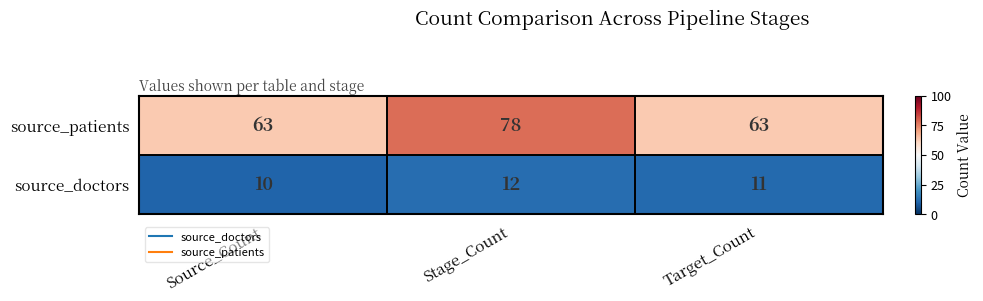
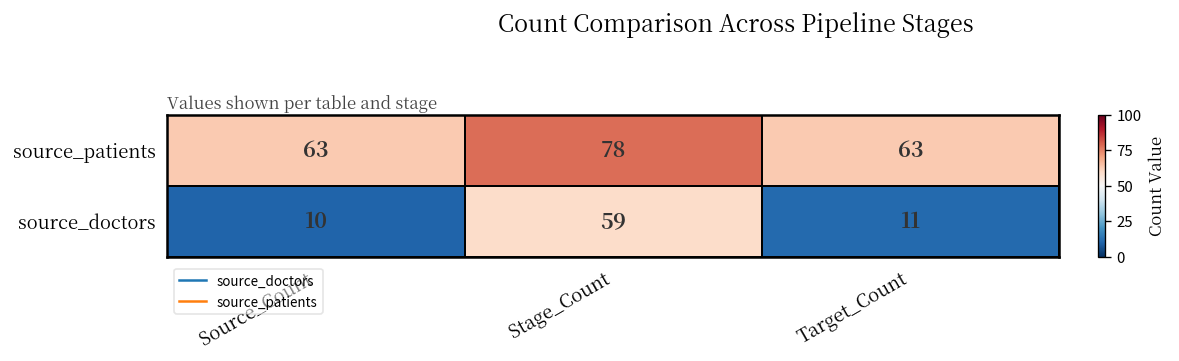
  {
    "source_patients": {
      "Source_Count": 63,
      "Stage_Count": 78,
      "Target_Count": 63
    },
    "source_doctors": {
      "Source_Count": 10,
-     "Stage_Count": 12,
+     "Stage_Count": 59,
      "Target_Count": 11
    }
  }
